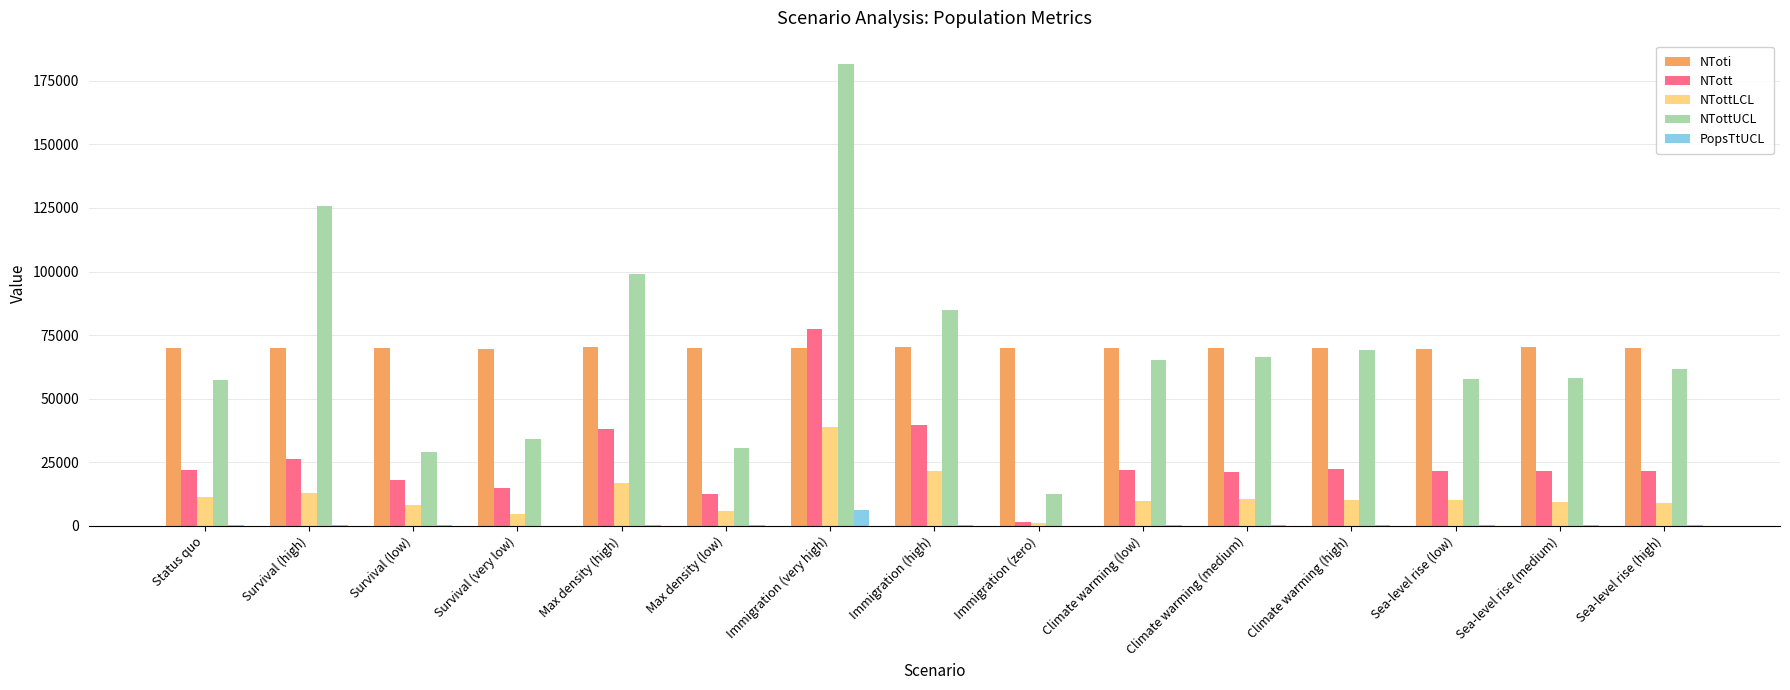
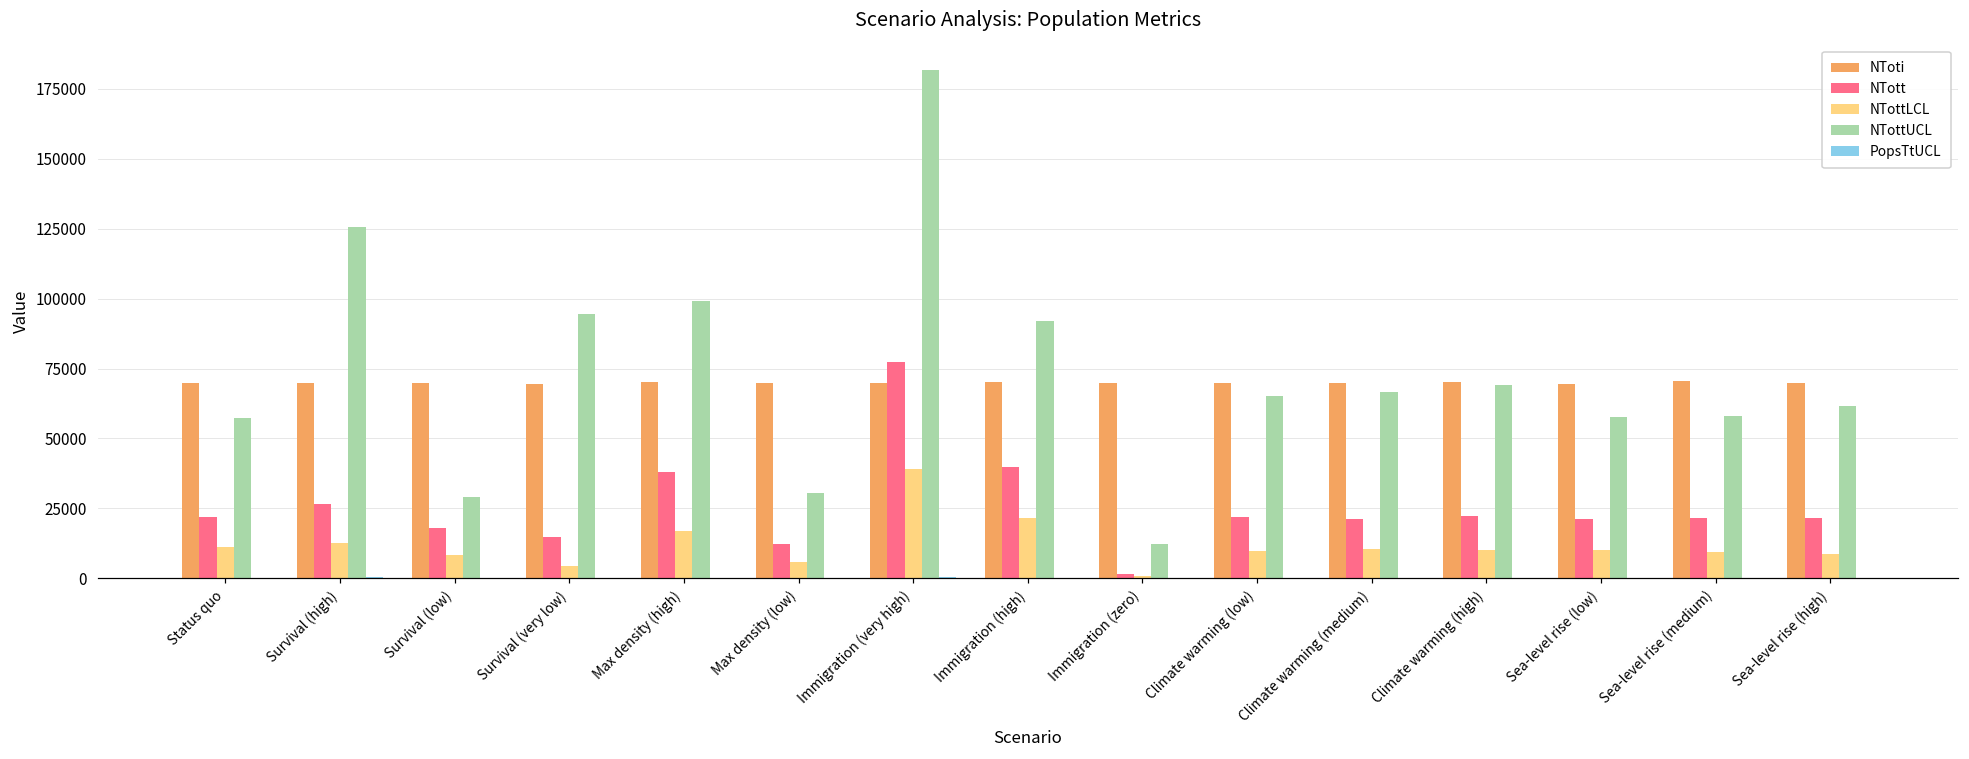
  {
    "NTott": {
      "Status quo": 22000,
      "Survival (high)": 26000,
      "Survival (low)": 18000,
      "Survival (very low)": 15000,
      "Max density (high)": 38000,
      "Max density (low)": 12000,
      "Immigration (very high)": 77000,
      "Immigration (high)": 40000,
      "Immigration (zero)": 1000,
      "Climate warming (low)": 22000,
      "Climate warming (medium)": 21000,
      "Climate warming (high)": 22000,
      "Sea-level rise (low)": 21000,
      "Sea-level rise (medium)": 21000,
      "Sea-level rise (high)": 22000
    },
    "NTottUCL": {
      "Status quo": 57000,
      "Survival (high)": 126000,
      "Survival (low)": 29000,
-     "Survival (very low)": 34000,
+     "Survival (very low)": 95000,
      "Max density (high)": 99000,
      "Max density (low)": 30000,
      "Immigration (very high)": 182000,
-     "Immigration (high)": 85000,
+     "Immigration (high)": 92000,
      "Immigration (zero)": 12000,
      "Climate warming (low)": 65000,
      "Climate warming (medium)": 66000,
      "Climate warming (high)": 69000,
      "Sea-level rise (low)": 58000,
      "Sea-level rise (medium)": 58000,
      "Sea-level rise (high)": 61000
    },
    "PopsTtUCL": {
-     "Immigration (very high)": 6000
+     "Immigration (very high)": 0
    }
  }
